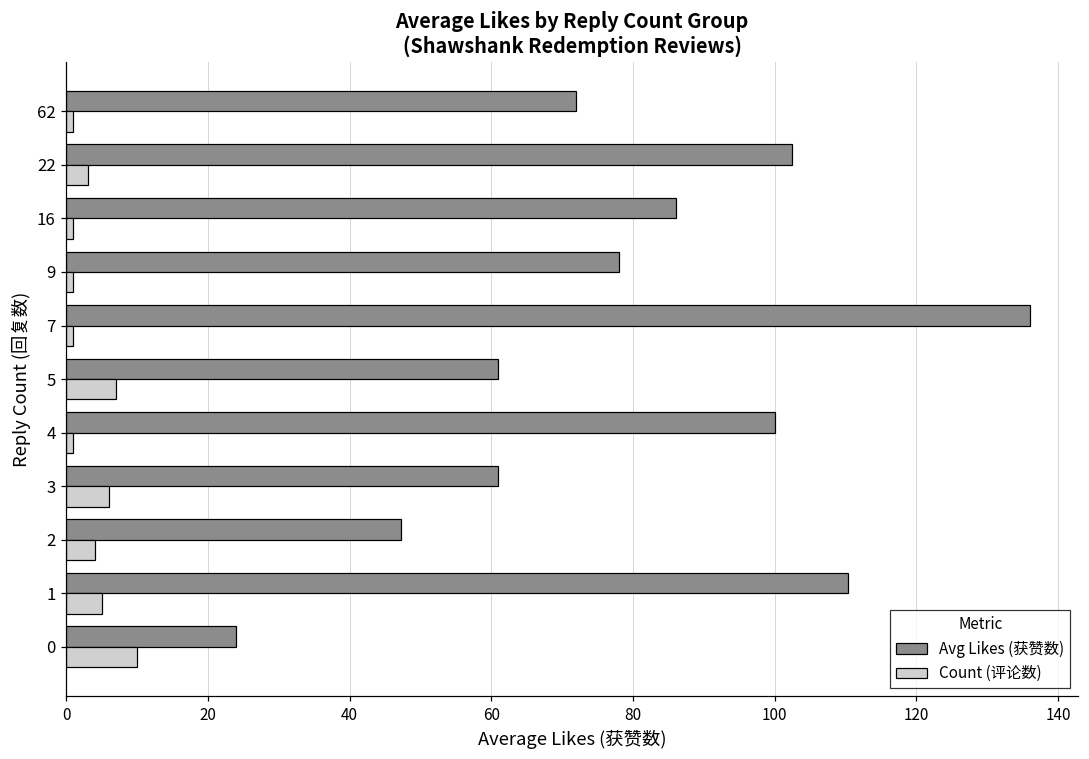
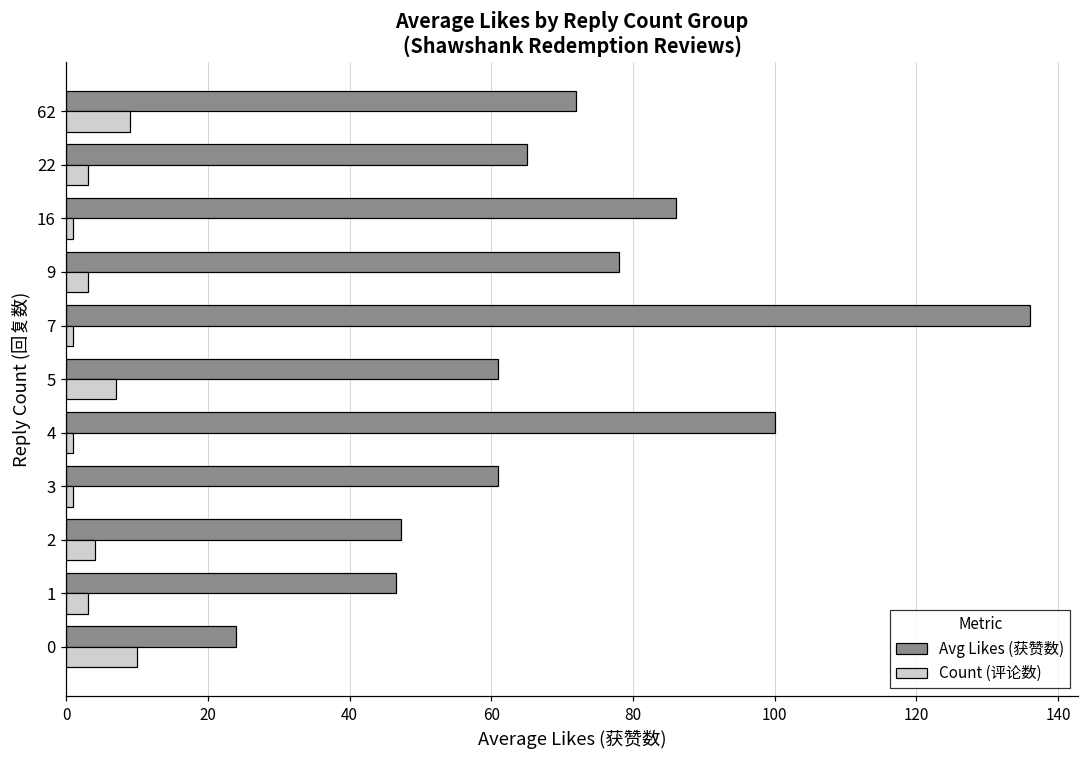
  {
    "Avg Likes (获赞数)": {
      "62": 72,
-     "22": 103,
+     "22": 65,
      "16": 86,
      "9": 78,
      "7": 136,
      "5": 61,
      "4": 100,
      "3": 61,
      "2": 47,
-     "1": 110,
+     "1": 47,
      "0": 24
    },
    "Count (评论数)": {
-     "62": 1,
+     "62": 9,
      "22": 3,
      "16": 1,
-     "9": 1,
+     "9": 3,
      "7": 1,
      "5": 7,
      "4": 1,
-     "3": 6,
+     "3": 1,
      "2": 4,
-     "1": 5,
+     "1": 3,
      "0": 10
    }
  }
